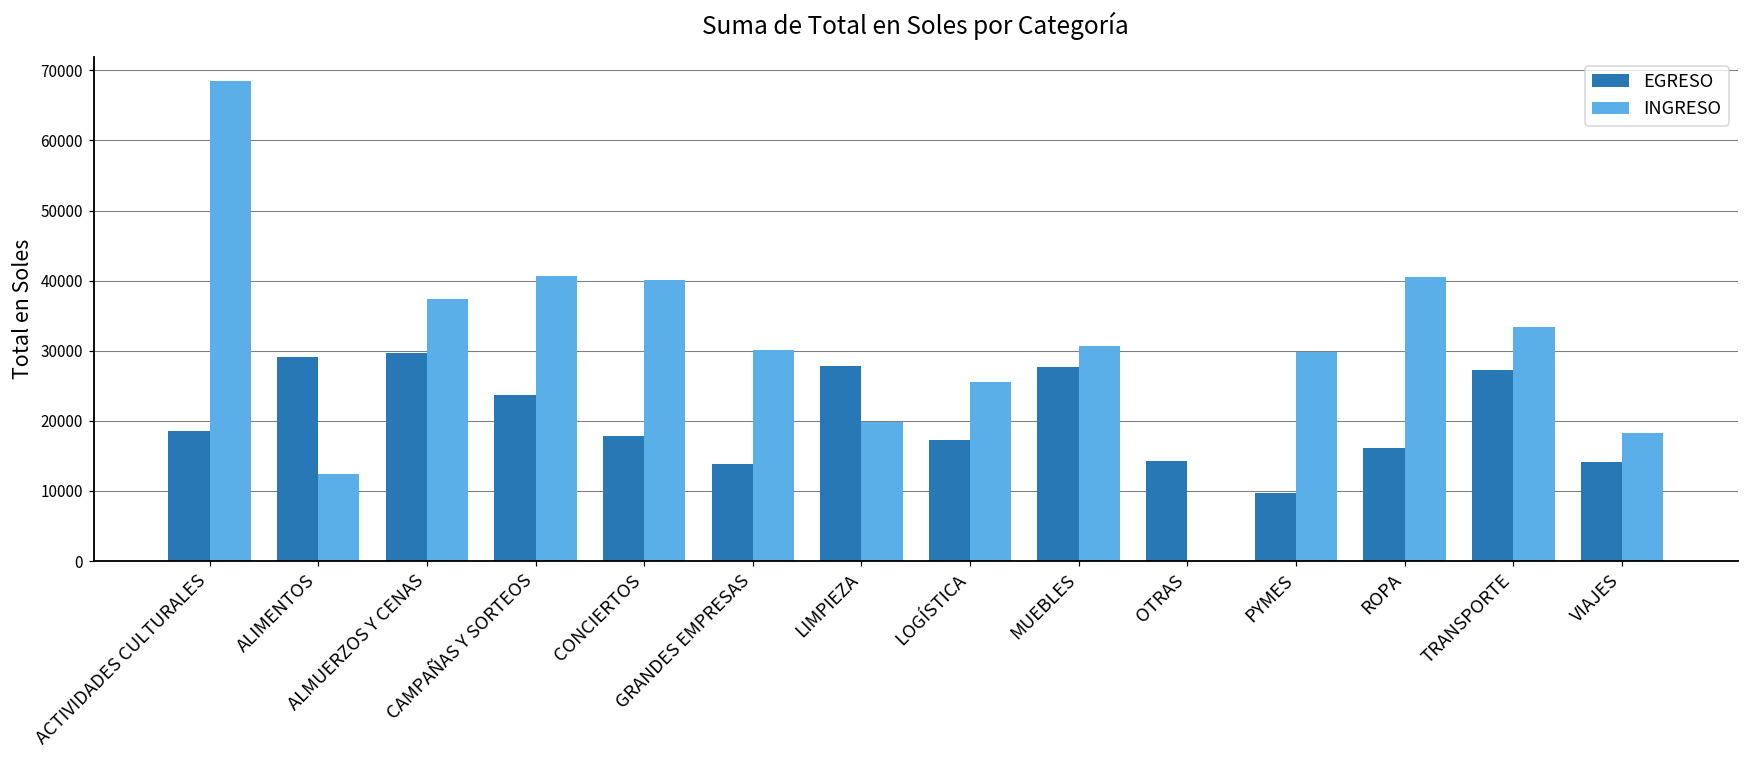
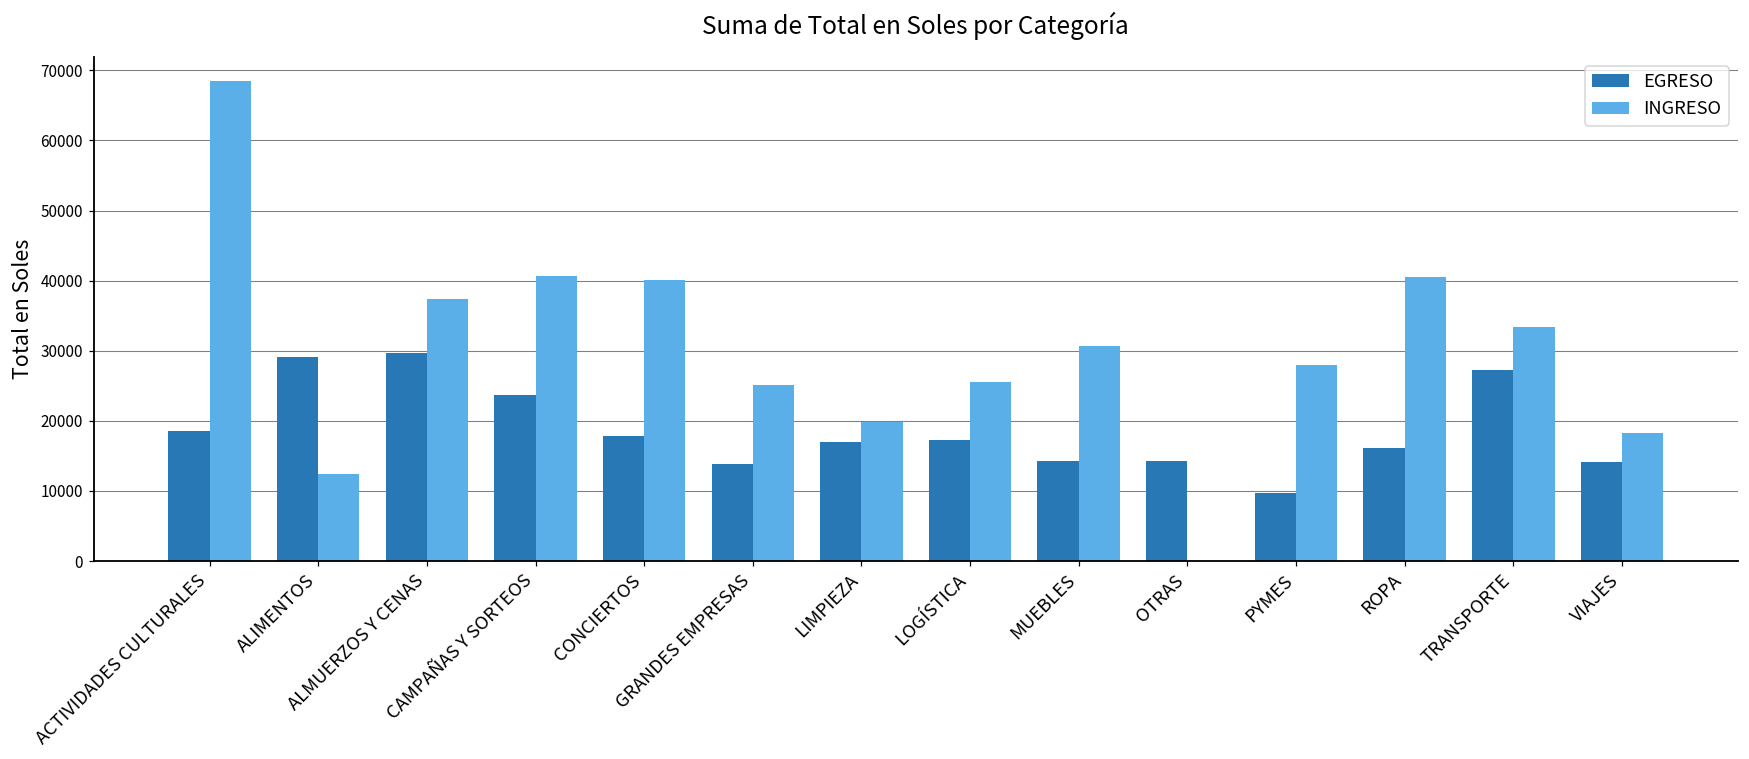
  {
    "EGRESO": {
      "ACTIVIDADES CULTURALES": 19000,
      "ALIMENTOS": 29000,
      "ALMUERZOS Y CENAS": 30000,
      "CAMPAÑAS Y SORTEOS": 24000,
      "CONCIERTOS": 18000,
      "GRANDES EMPRESAS": 14000,
-     "LIMPIEZA": 28000,
+     "LIMPIEZA": 17000,
      "LOGÍSTICA": 17000,
-     "MUEBLES": 28000,
+     "MUEBLES": 14000,
      "OTRAS": 14000,
      "PYMES": 10000,
      "ROPA": 16000,
      "TRANSPORTE": 27000,
      "VIAJES": 14000
    },
    "INGRESO": {
      "ACTIVIDADES CULTURALES": 69000,
      "ALIMENTOS": 12000,
      "ALMUERZOS Y CENAS": 37000,
      "CAMPAÑAS Y SORTEOS": 41000,
      "CONCIERTOS": 40000,
-     "GRANDES EMPRESAS": 30000,
+     "GRANDES EMPRESAS": 25000,
      "LIMPIEZA": 20000,
      "LOGÍSTICA": 26000,
      "MUEBLES": 31000,
      "OTRAS": 0,
-     "PYMES": 30000,
+     "PYMES": 28000,
      "ROPA": 40000,
      "TRANSPORTE": 33000,
      "VIAJES": 18000
    }
  }
